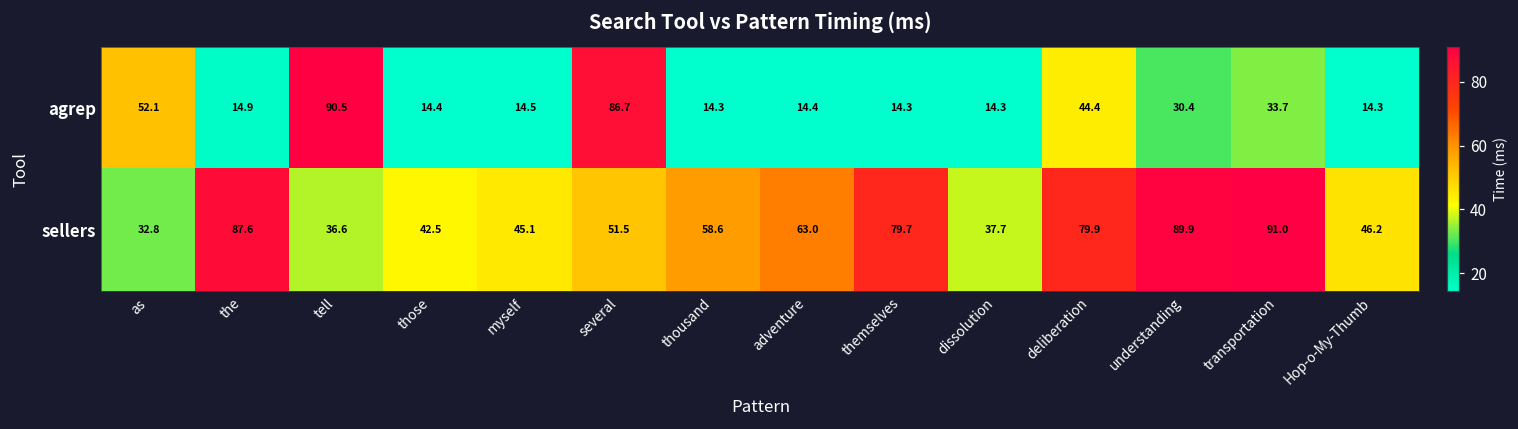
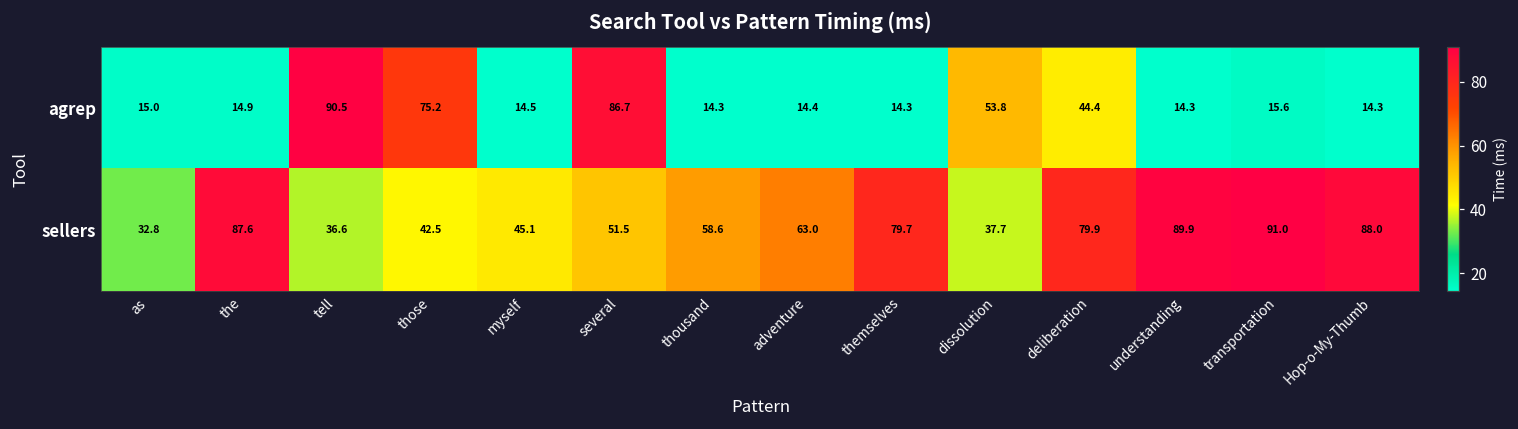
  {
    "agrep": {
-     "as": 52.1,
+     "as": 15.0,
      "the": 14.9,
      "tell": 90.5,
-     "those": 14.4,
+     "those": 75.2,
      "myself": 14.5,
      "several": 86.7,
      "thousand": 14.3,
      "adventure": 14.4,
      "themselves": 14.3,
-     "dissolution": 14.3,
+     "dissolution": 53.8,
      "deliberation": 44.4,
-     "understanding": 30.4,
-     "transportation": 33.7,
+     "understanding": 14.3,
+     "transportation": 15.6,
      "Hop-o-My-Thumb": 14.3
    },
    "sellers": {
      "as": 32.8,
      "the": 87.6,
      "tell": 36.6,
      "those": 42.5,
      "myself": 45.1,
      "several": 51.5,
      "thousand": 58.6,
      "adventure": 63.0,
      "themselves": 79.7,
      "dissolution": 37.7,
      "deliberation": 79.9,
      "understanding": 89.9,
      "transportation": 91.0,
-     "Hop-o-My-Thumb": 46.2
+     "Hop-o-My-Thumb": 88.0
    }
  }
